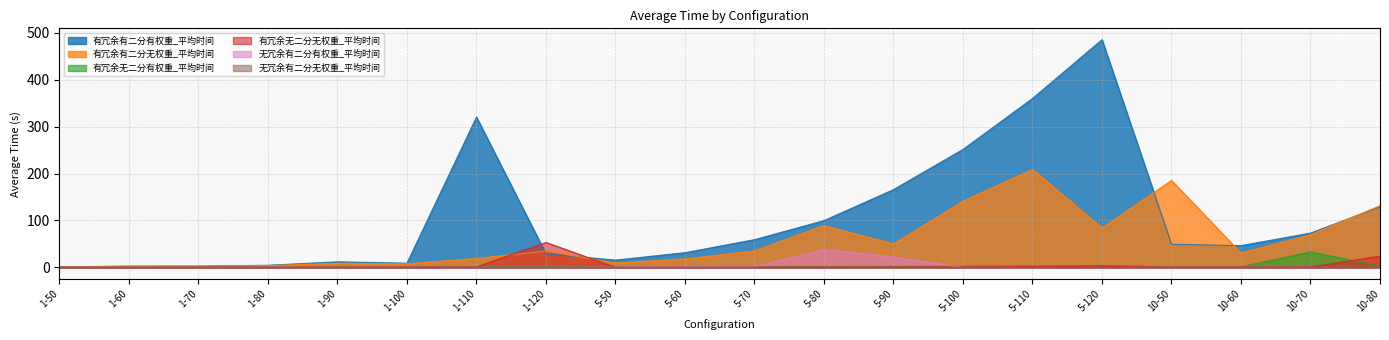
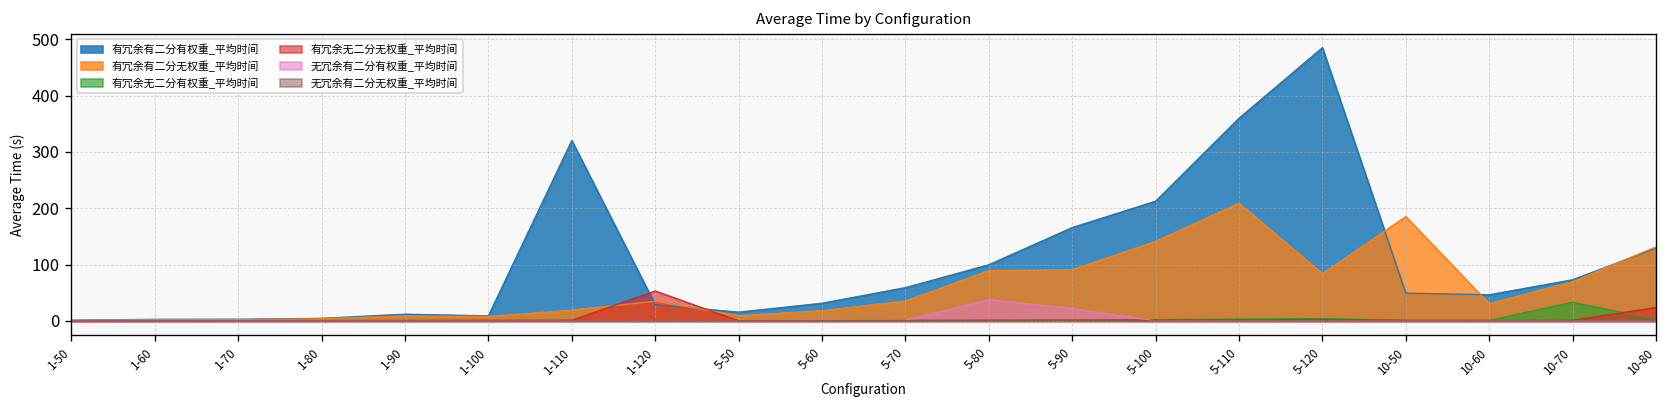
  {
    "有冗余有二分有权重_平均时间": {
      "1-110": 320,
      "1-120": 30,
      "5-50": 20,
      "5-60": 30,
      "5-70": 60,
      "5-80": 100,
      "5-90": 170,
-     "5-100": 250,
+     "5-100": 210,
      "5-110": 360,
      "5-120": 490,
      "10-50": 50,
      "10-60": 50
    },
    "有冗余有二分无权重_平均时间": {
      "1-110": 20,
      "1-120": 30,
      "5-50": 10,
      "5-60": 20,
      "5-70": 40,
      "5-80": 90,
-     "5-90": 50,
+     "5-90": 90,
      "5-100": 140,
      "5-110": 210,
      "5-120": 80,
      "10-50": 190,
      "10-60": 30
    },
    "有冗余无二分有权重_平均时间": {
      "10-70": 30
    },
    "有冗余无二分无权重_平均时间": {
      "1-120": 50,
      "10-80": 20
    },
    "无冗余有二分有权重_平均时间": {
      "5-80": 40,
      "5-90": 20
    }
  }
